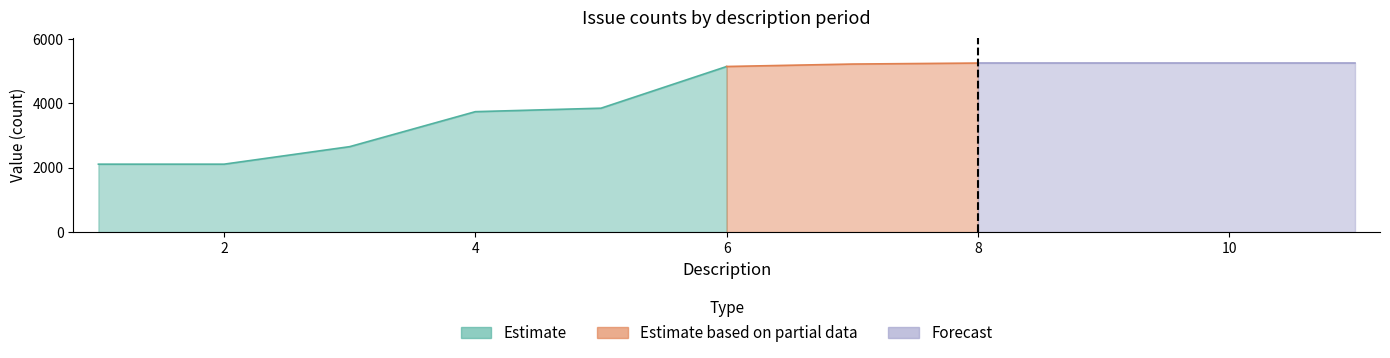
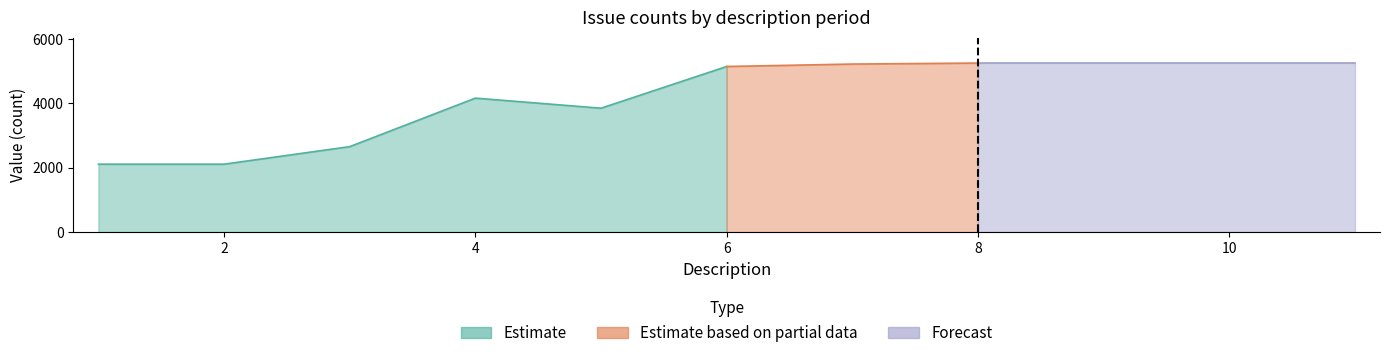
  {
    "Estimate": {
      "2": 2100,
-     "4": 3700
+     "4": 4200
    },
    "Forecast": {
      "10": 5300
    }
  }
